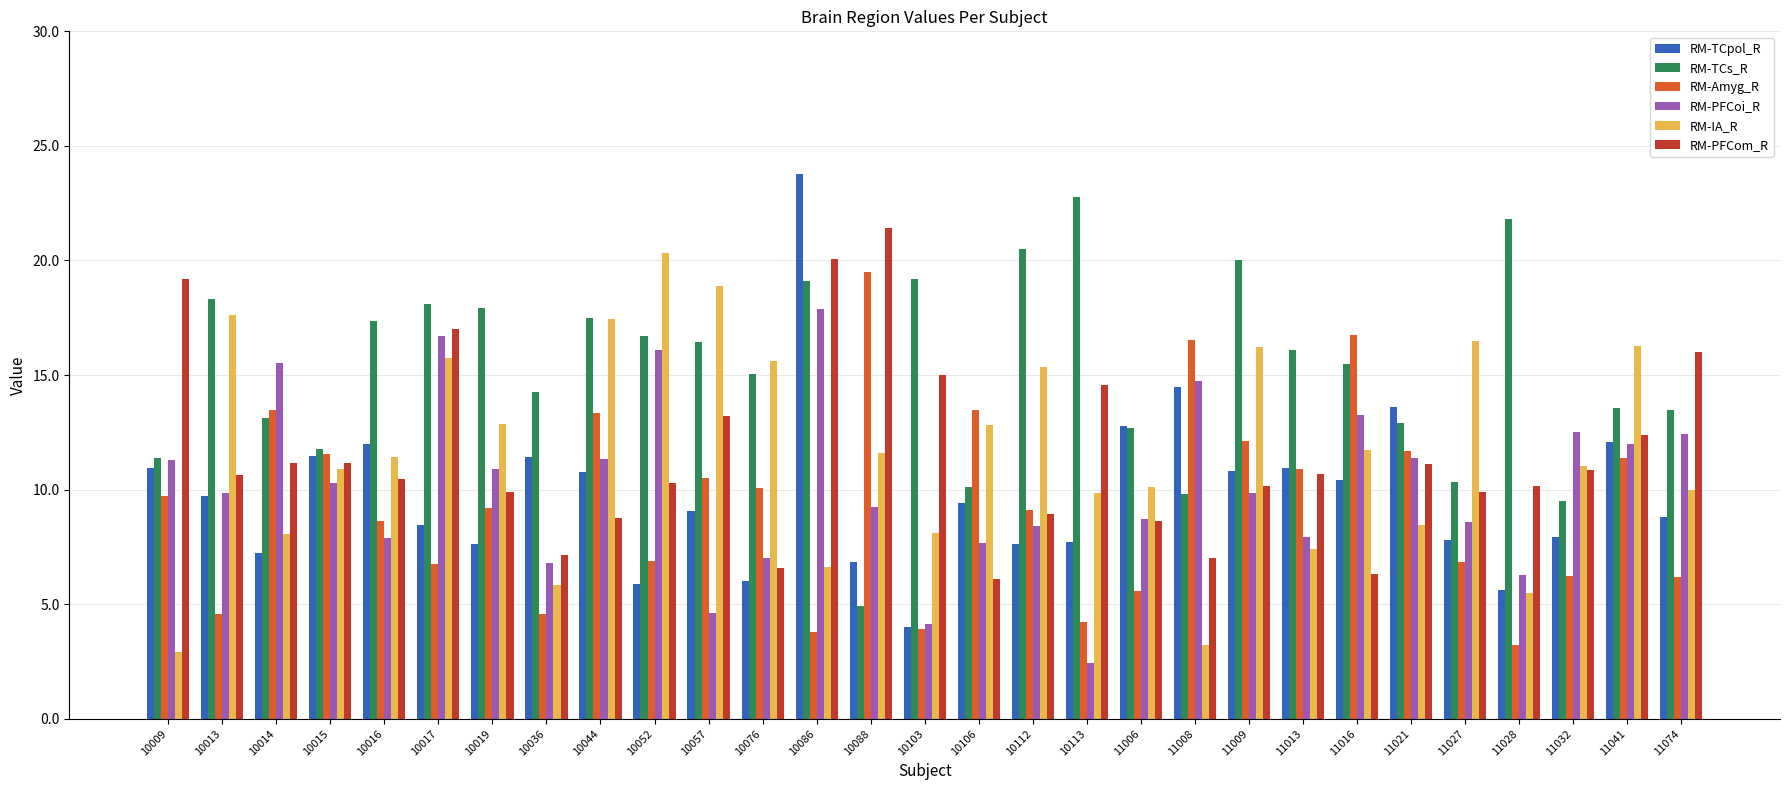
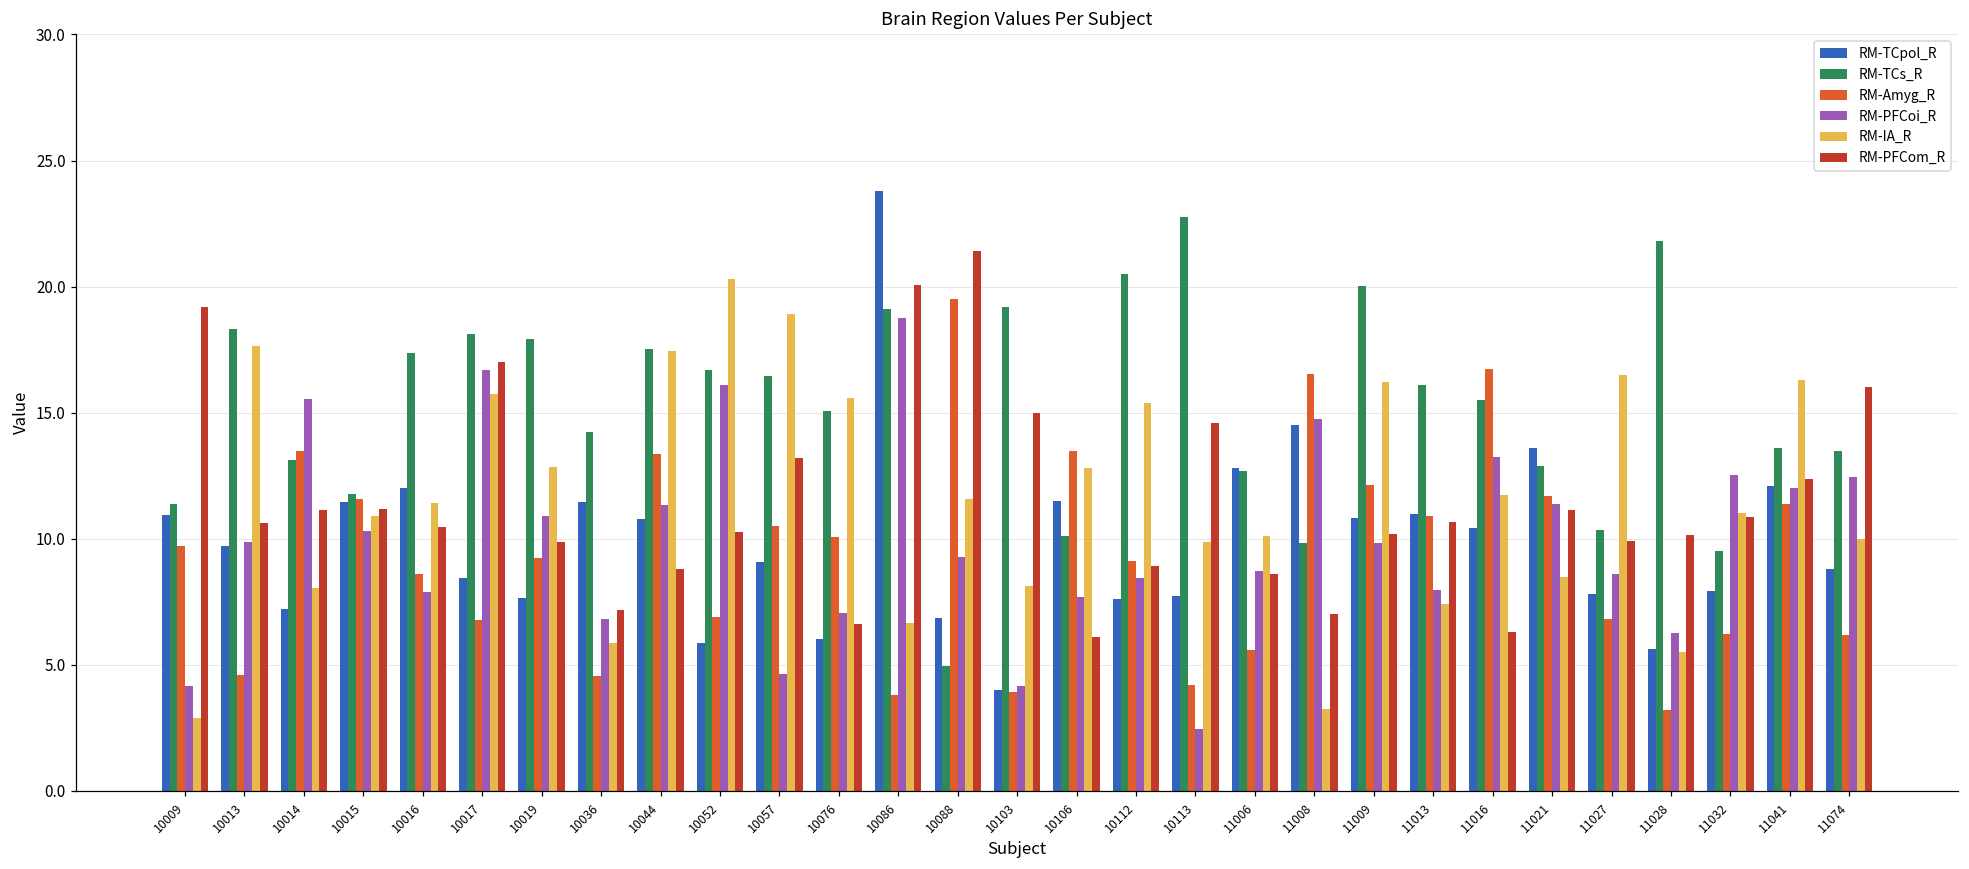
  {
    "RM-TCpol_R": {
      "10009": 11.0,
      "10013": 9.7,
      "10014": 7.2,
      "10015": 11.5,
      "10016": 12.0,
      "10017": 8.5,
      "10019": 7.6,
      "10036": 11.4,
      "10044": 10.8,
      "10052": 5.9,
      "10057": 9.1,
      "10076": 6.0,
      "10086": 23.8,
      "10088": 6.8,
      "10103": 4.0,
-     "10106": 9.4,
+     "10106": 11.5,
      "10112": 7.6,
      "10113": 7.7,
      "11006": 12.8,
      "11008": 14.5,
      "11009": 10.8,
      "11013": 11.0,
      "11016": 10.4,
      "11021": 13.6,
      "11027": 7.8,
      "11028": 5.6,
      "11032": 7.9,
      "11041": 12.1,
      "11074": 8.8
    },
    "RM-TCs_R": {
      "10009": 11.4,
      "10013": 18.3,
      "10014": 13.1,
      "10015": 11.8,
      "10016": 17.4,
      "10017": 18.1,
      "10019": 17.9,
      "10036": 14.2,
      "10044": 17.5,
      "10052": 16.7,
      "10057": 16.4,
      "10076": 15.1,
      "10086": 19.1,
      "10088": 4.9,
      "10103": 19.2,
      "10106": 10.1,
      "10112": 20.5,
      "10113": 22.8,
      "11006": 12.7,
      "11008": 9.8,
      "11009": 20.0,
      "11013": 16.1,
      "11016": 15.5,
      "11021": 12.9,
      "11027": 10.3,
      "11028": 21.8,
      "11032": 9.5,
      "11041": 13.6,
      "11074": 13.5
    },
    "RM-PFCoi_R": {
-     "10009": 11.3,
+     "10009": 4.2,
      "10013": 9.9,
      "10014": 15.5,
      "10015": 10.3,
      "10016": 7.9,
      "10017": 16.7,
      "10019": 10.9,
      "10036": 6.8,
      "10044": 11.3,
      "10052": 16.1,
      "10057": 4.6,
      "10076": 7.0,
-     "10086": 17.9,
+     "10086": 18.8,
      "10088": 9.3,
      "10103": 4.1,
      "10106": 7.7,
      "10112": 8.4,
      "10113": 2.4,
      "11006": 8.7,
      "11008": 14.7,
      "11009": 9.8,
      "11013": 7.9,
      "11016": 13.2,
      "11021": 11.4,
      "11027": 8.6,
      "11028": 6.3,
      "11032": 12.5,
      "11041": 12.0,
      "11074": 12.4
    },
    "RM-IA_R": {
      "10009": 2.9,
      "10013": 17.6,
      "10014": 8.0,
      "10015": 10.9,
      "10016": 11.4,
      "10017": 15.8,
      "10019": 12.9,
      "10036": 5.8,
      "10044": 17.4,
      "10052": 20.3,
      "10057": 18.9,
      "10076": 15.6,
      "10086": 6.6,
      "10088": 11.6,
      "10103": 8.1,
      "10106": 12.8,
      "10112": 15.4,
      "10113": 9.9,
      "11006": 10.1,
      "11008": 3.2,
      "11009": 16.2,
      "11013": 7.4,
      "11016": 11.7,
      "11021": 8.5,
      "11027": 16.5,
      "11028": 5.5,
      "11032": 11.0,
      "11041": 16.3,
      "11074": 10.0
    }
  }
